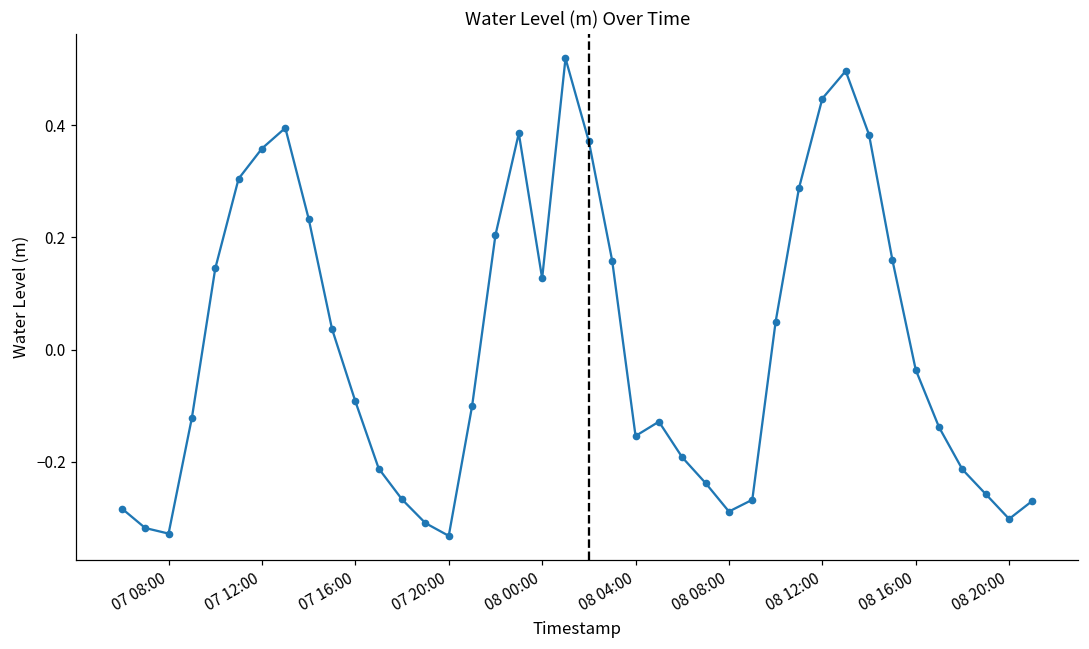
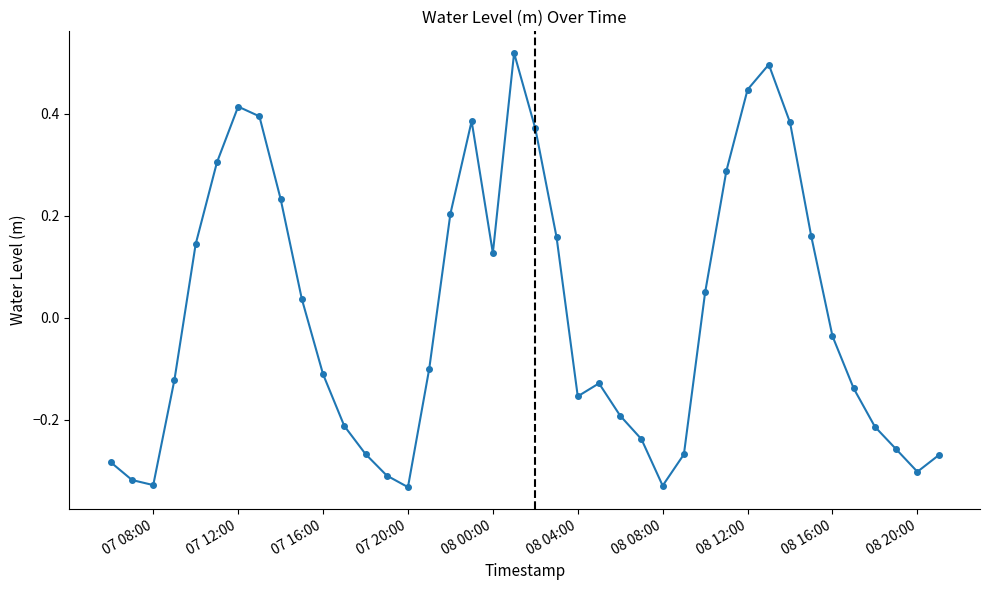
  {
    "07 08:00": -0.33,
-   "07 12:00": 0.36,
-   "07 16:00": -0.09,
+   "07 12:00": 0.41,
+   "07 16:00": -0.11,
    "07 20:00": -0.33,
    "08 00:00": 0.13,
    "08 04:00": -0.15,
-   "08 08:00": -0.29,
+   "08 08:00": -0.33,
    "08 12:00": 0.45,
    "08 16:00": -0.04,
    "08 20:00": -0.30
  }
